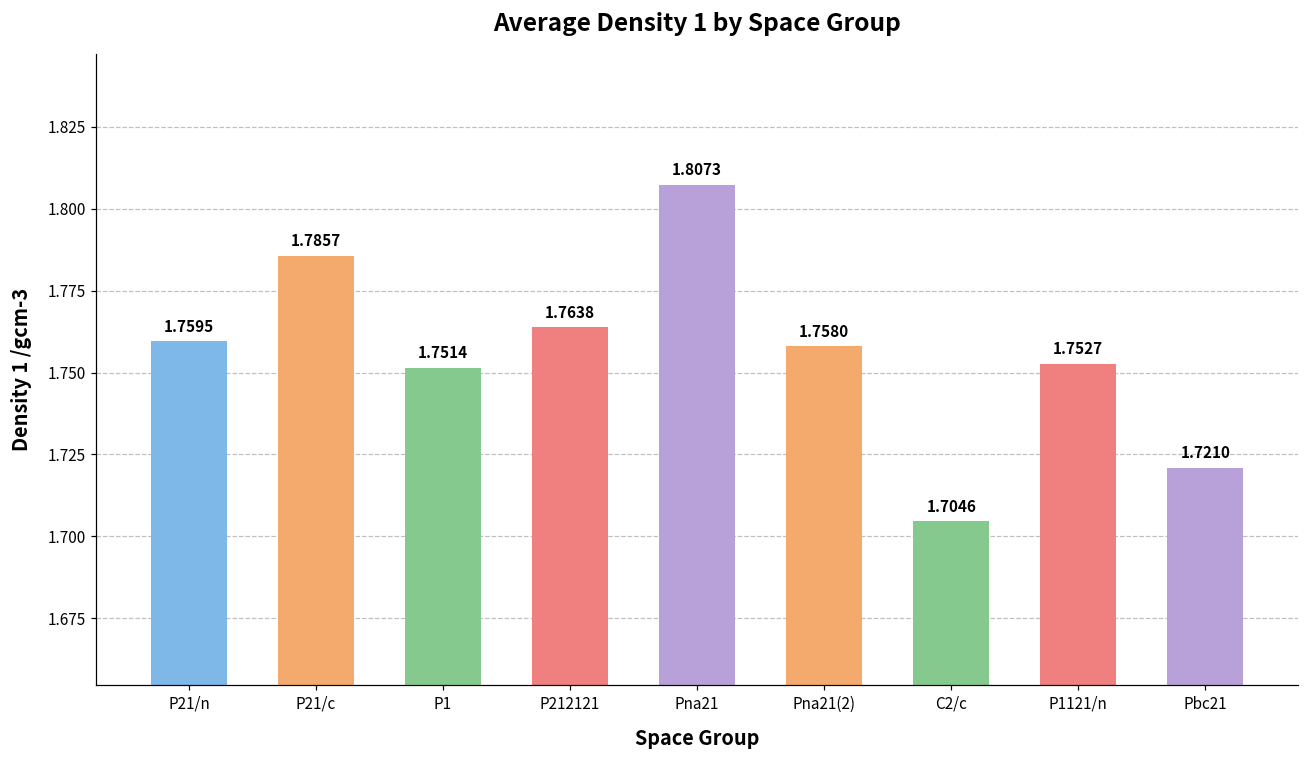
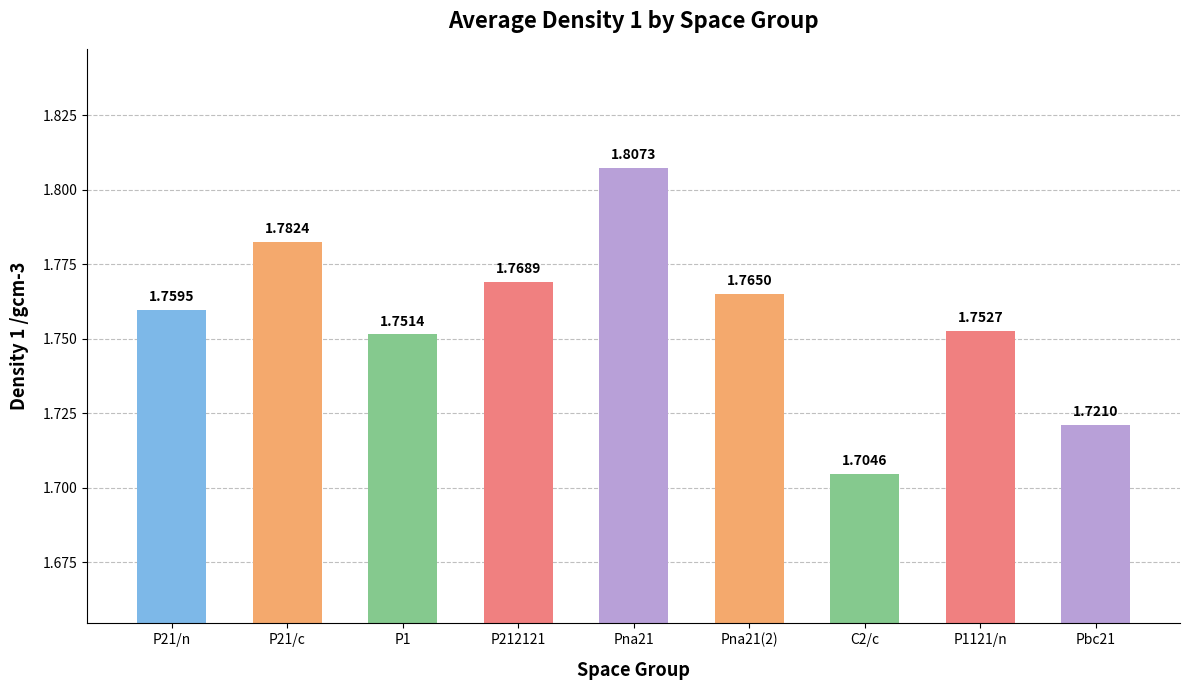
  {
    "P21/n": 1.7595,
-   "P21/c": 1.7857,
+   "P21/c": 1.7824,
    "P1": 1.7514,
-   "P212121": 1.7638,
+   "P212121": 1.7689,
    "Pna21": 1.8073,
-   "Pna21(2)": 1.7580,
+   "Pna21(2)": 1.7650,
    "C2/c": 1.7046,
    "P1121/n": 1.7527,
    "Pbc21": 1.7210
  }
